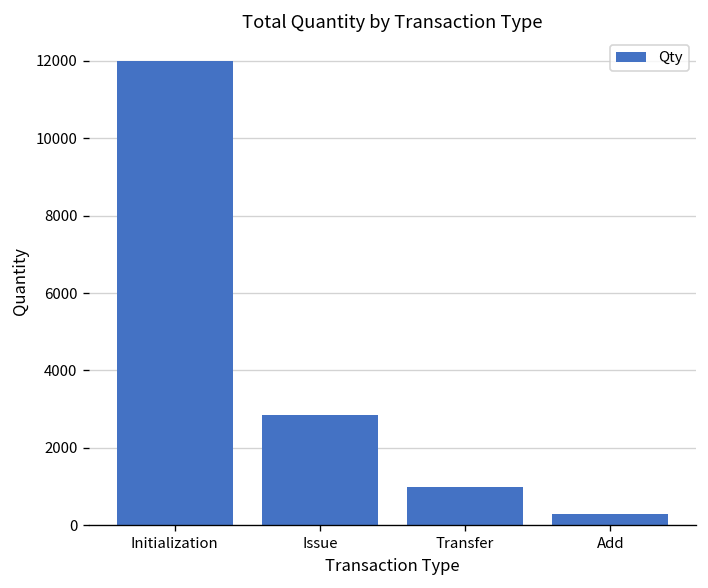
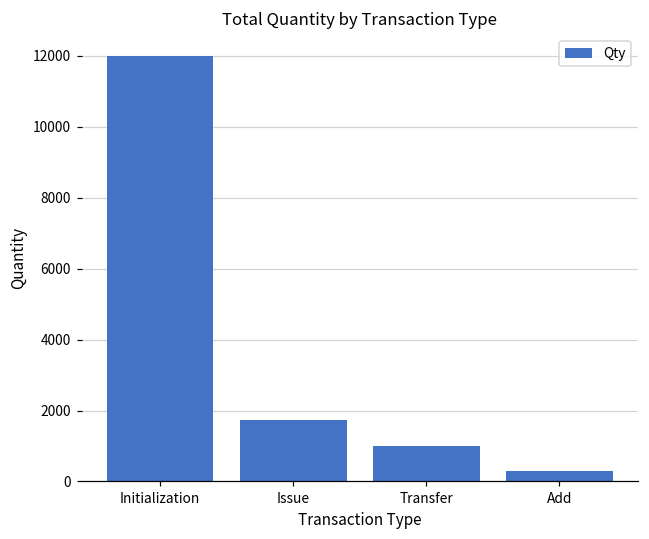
  {
    "Initialization": 12000,
-   "Issue": 2900,
+   "Issue": 1700,
    "Transfer": 1000,
    "Add": 300
  }
